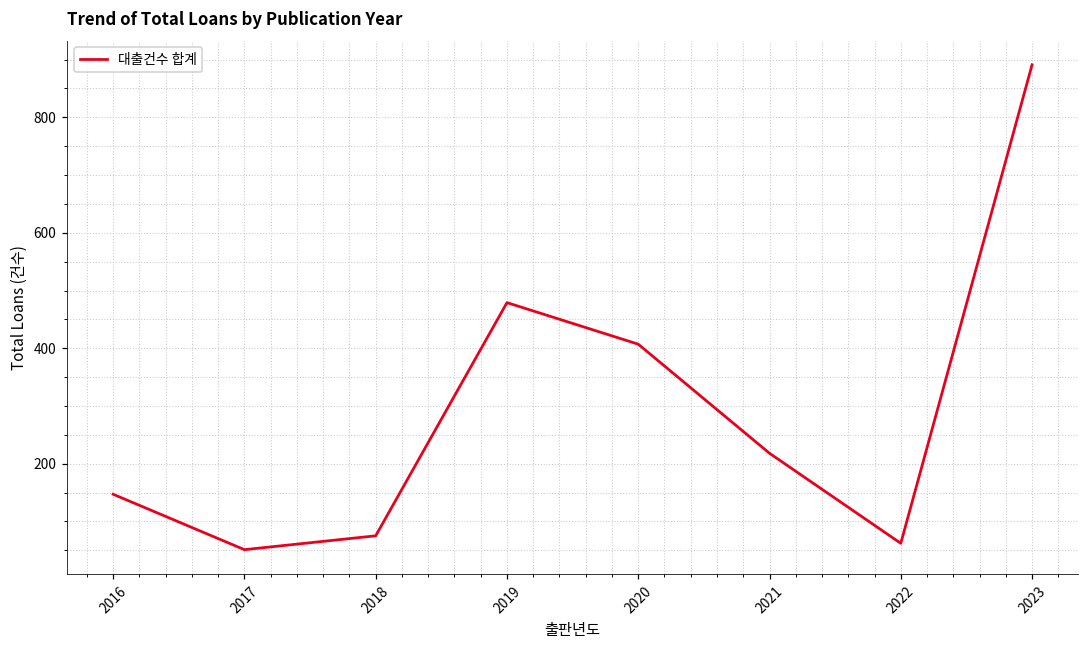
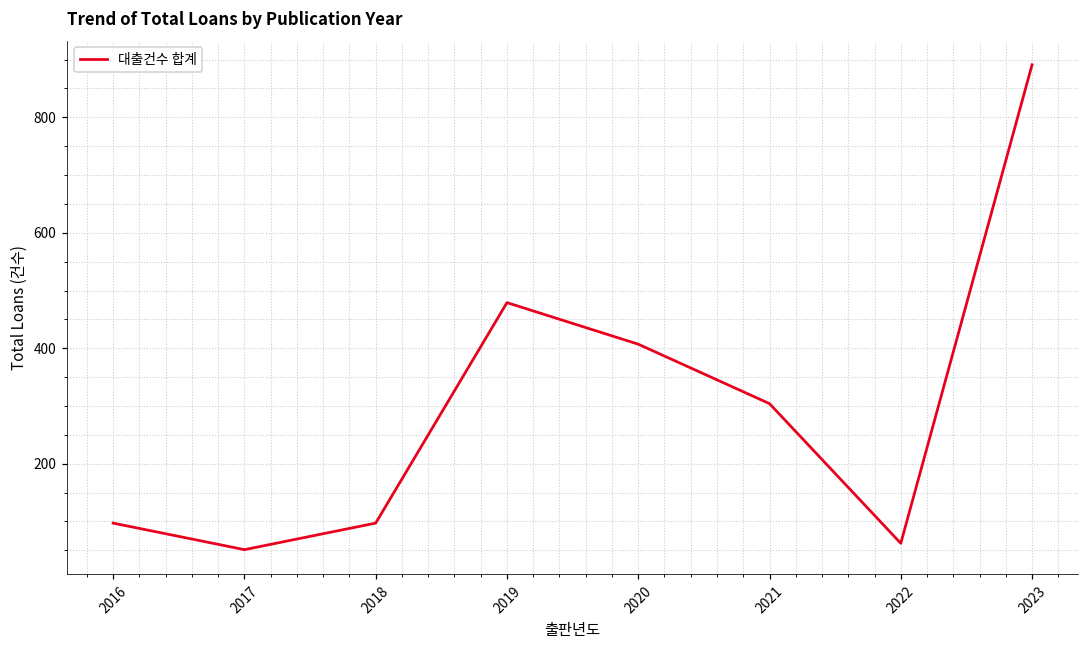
  {
-   "2016": 150,
+   "2016": 100,
    "2017": 50,
-   "2018": 80,
+   "2018": 100,
    "2019": 480,
    "2020": 410,
-   "2021": 220,
+   "2021": 300,
    "2022": 60,
    "2023": 890
  }
